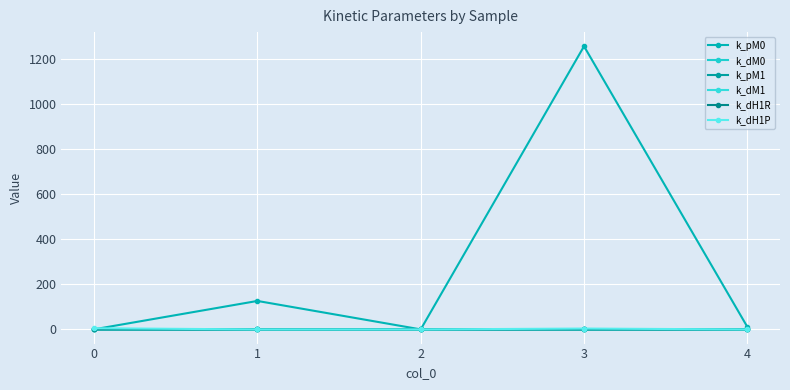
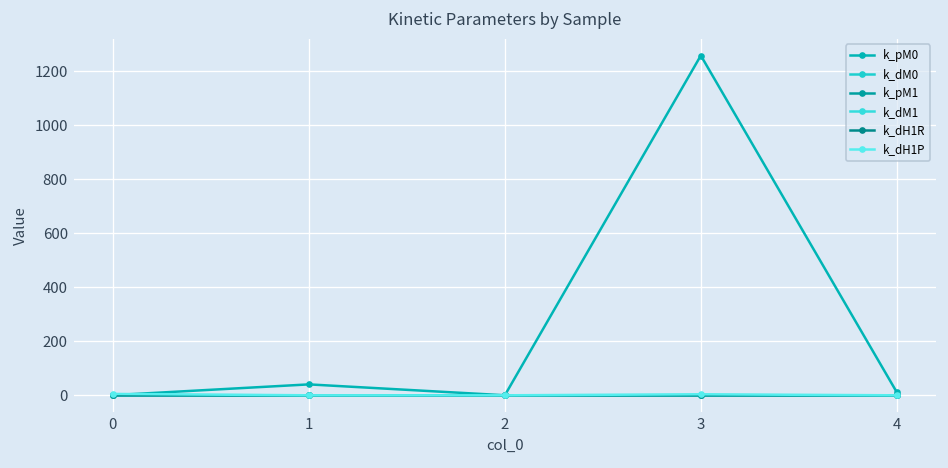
  {
    "k_pM0": {
-     "1": 130,
+     "1": 40,
      "3": 1260
    }
  }
